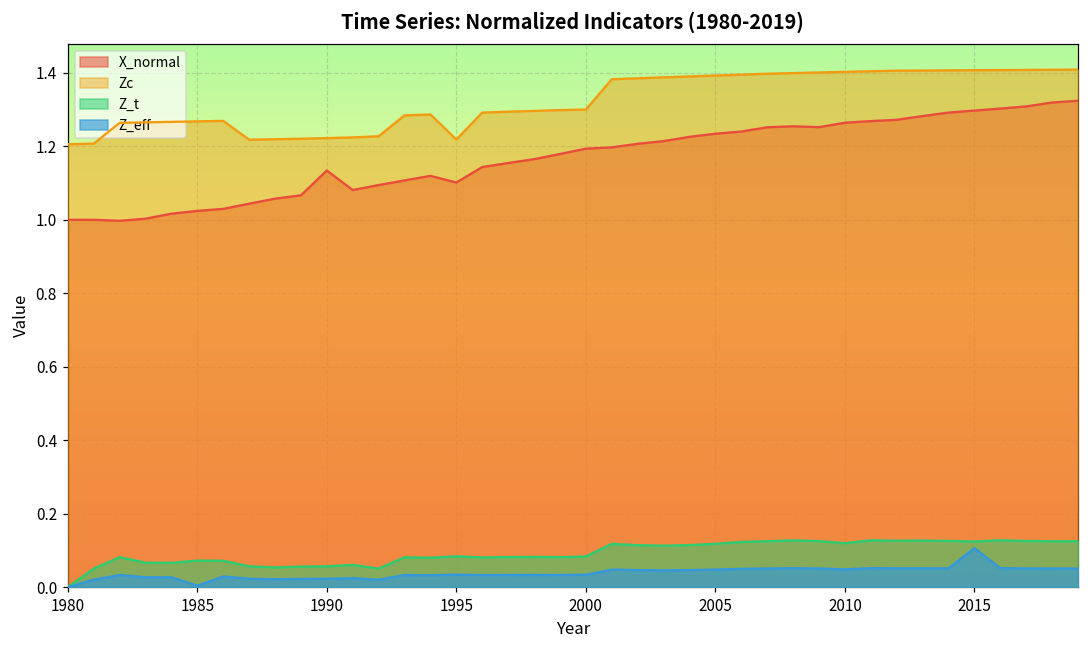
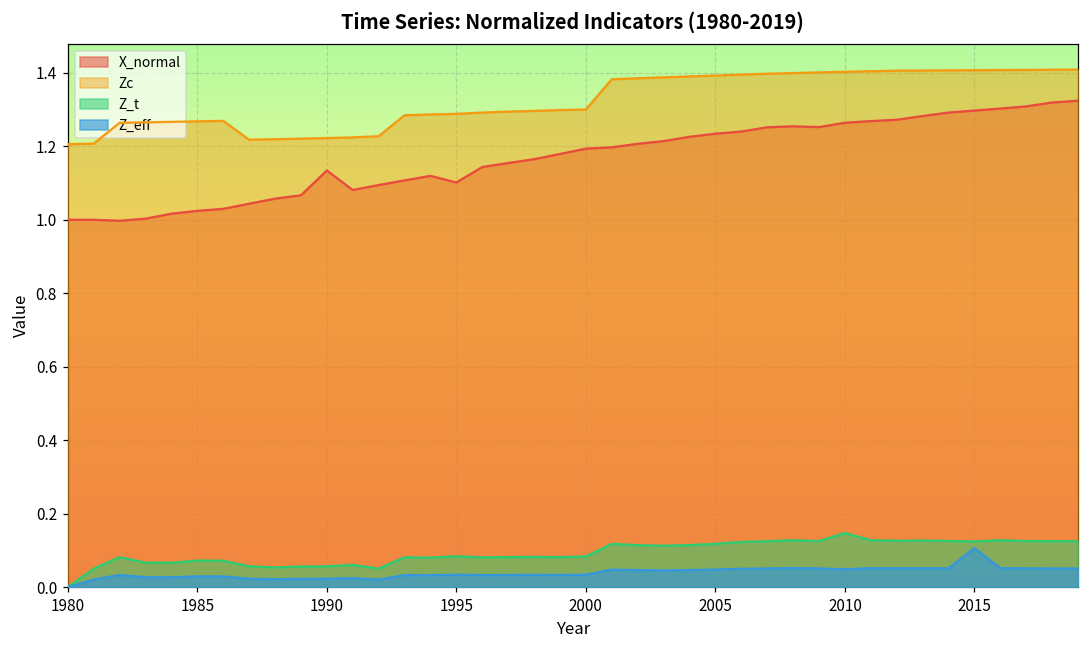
  {
    "X_normal": {
      "1980": 1.00,
      "1985": 1.02,
      "1990": 1.13,
      "1995": 1.10,
      "2000": 1.19,
      "2005": 1.23,
      "2010": 1.26,
      "2015": 1.30
    },
    "Zc": {
      "1980": 1.21,
      "1985": 1.27,
      "1990": 1.22,
-     "1995": 1.22,
+     "1995": 1.29,
      "2000": 1.30,
      "2005": 1.39,
      "2010": 1.40,
      "2015": 1.41
    },
    "Z_t": {
      "1985": 0.07,
      "1990": 0.06,
      "1995": 0.08,
      "2000": 0.08,
      "2005": 0.12,
-     "2010": 0.12,
+     "2010": 0.15,
      "2015": 0.12
    },
    "Z_eff": {
-     "1985": 0.00,
+     "1985": 0.03,
      "1990": 0.02,
      "1995": 0.03,
      "2000": 0.03,
      "2005": 0.05,
      "2010": 0.05,
      "2015": 0.11
    }
  }
